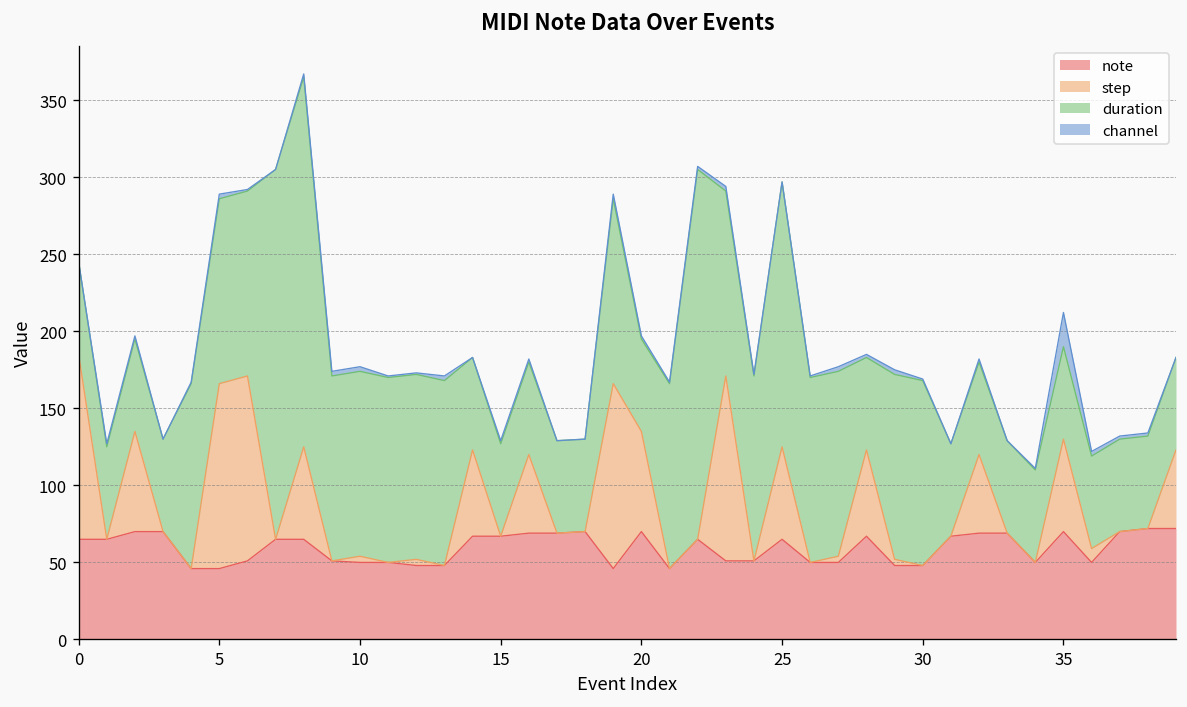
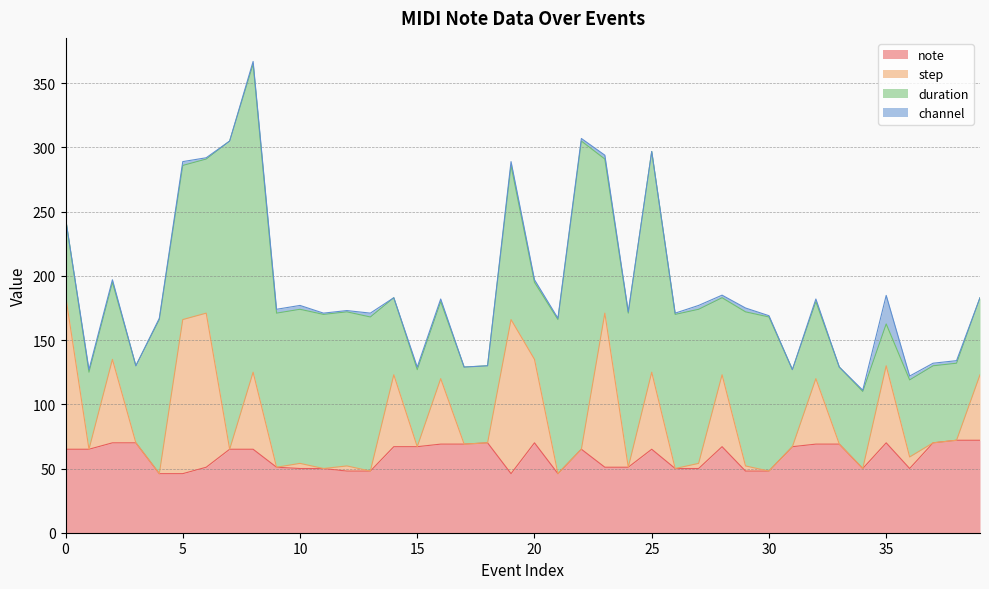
  {
    "duration": {
      "5": 120,
      "10": 120,
-     "35": 60
+     "35": 33
    },
    "channel": {
      "5": 3,
      "10": 3,
      "35": 22
    }
  }
